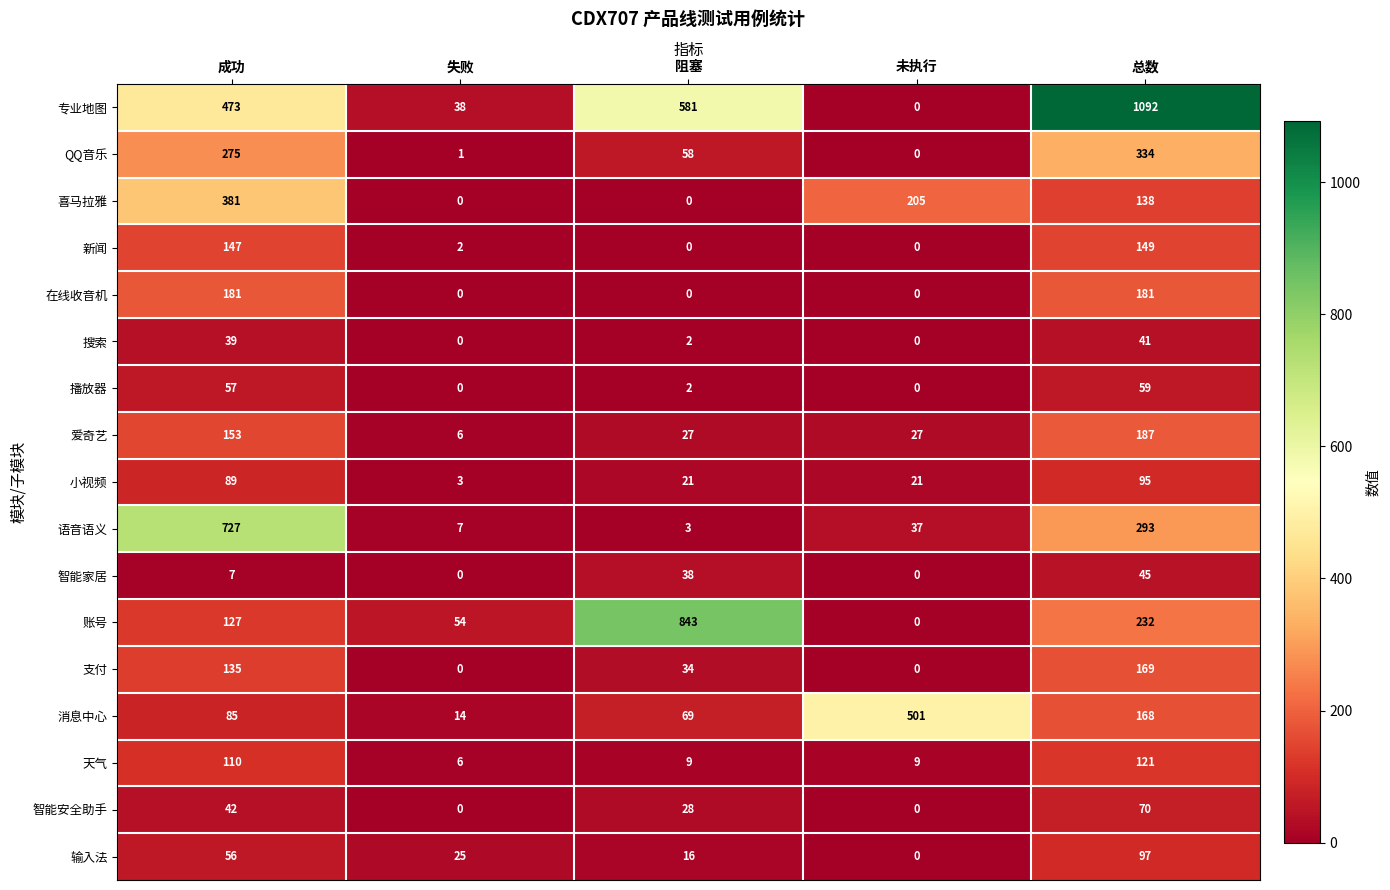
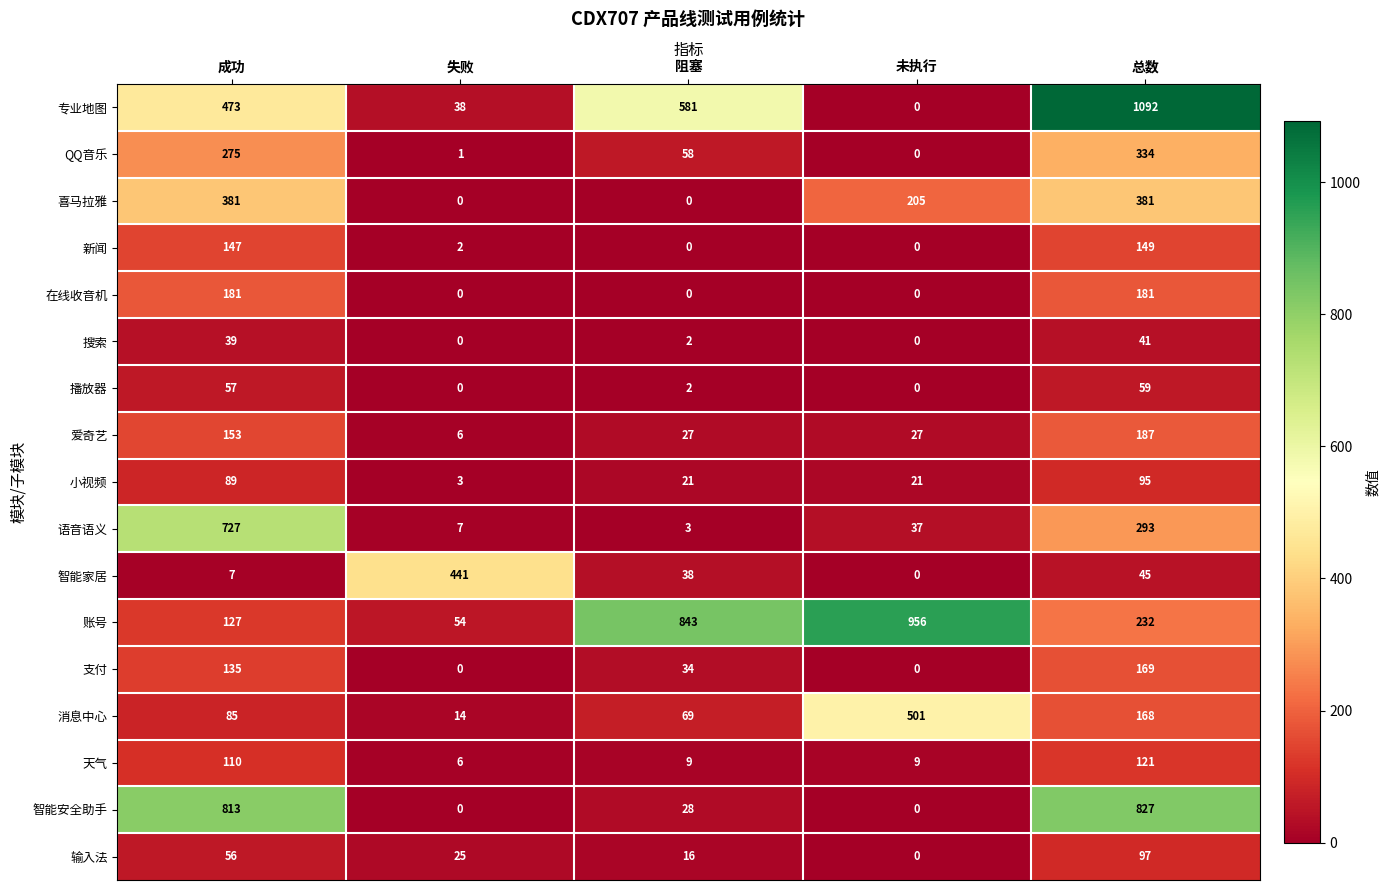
  {
    "专业地图": {
      "成功": 473,
      "失败": 38,
      "阻塞": 581,
      "未执行": 0,
      "总数": 1092
    },
    "QQ音乐": {
      "成功": 275,
      "失败": 1,
      "阻塞": 58,
      "未执行": 0,
      "总数": 334
    },
    "喜马拉雅": {
      "成功": 381,
      "失败": 0,
      "阻塞": 0,
      "未执行": 205,
-     "总数": 138
+     "总数": 381
    },
    "新闻": {
      "成功": 147,
      "失败": 2,
      "阻塞": 0,
      "未执行": 0,
      "总数": 149
    },
    "在线收音机": {
      "成功": 181,
      "失败": 0,
      "阻塞": 0,
      "未执行": 0,
      "总数": 181
    },
    "搜索": {
      "成功": 39,
      "失败": 0,
      "阻塞": 2,
      "未执行": 0,
      "总数": 41
    },
    "播放器": {
      "成功": 57,
      "失败": 0,
      "阻塞": 2,
      "未执行": 0,
      "总数": 59
    },
    "爱奇艺": {
      "成功": 153,
      "失败": 6,
      "阻塞": 27,
      "未执行": 27,
      "总数": 187
    },
    "小视频": {
      "成功": 89,
      "失败": 3,
      "阻塞": 21,
      "未执行": 21,
      "总数": 95
    },
    "语音语义": {
      "成功": 727,
      "失败": 7,
      "阻塞": 3,
      "未执行": 37,
      "总数": 293
    },
    "智能家居": {
      "成功": 7,
-     "失败": 0,
+     "失败": 441,
      "阻塞": 38,
      "未执行": 0,
      "总数": 45
    },
    "账号": {
      "成功": 127,
      "失败": 54,
      "阻塞": 843,
-     "未执行": 0,
+     "未执行": 956,
      "总数": 232
    },
    "支付": {
      "成功": 135,
      "失败": 0,
      "阻塞": 34,
      "未执行": 0,
      "总数": 169
    },
    "消息中心": {
      "成功": 85,
      "失败": 14,
      "阻塞": 69,
      "未执行": 501,
      "总数": 168
    },
    "天气": {
      "成功": 110,
      "失败": 6,
      "阻塞": 9,
      "未执行": 9,
      "总数": 121
    },
    "智能安全助手": {
-     "成功": 42,
+     "成功": 813,
      "失败": 0,
      "阻塞": 28,
      "未执行": 0,
-     "总数": 70
+     "总数": 827
    },
    "输入法": {
      "成功": 56,
      "失败": 25,
      "阻塞": 16,
      "未执行": 0,
      "总数": 97
    }
  }
